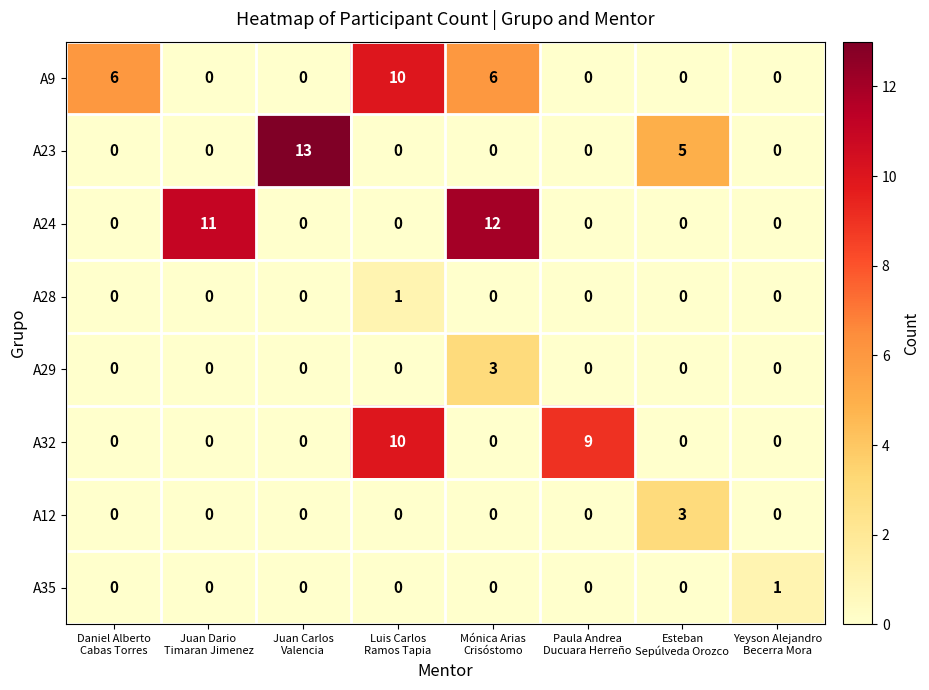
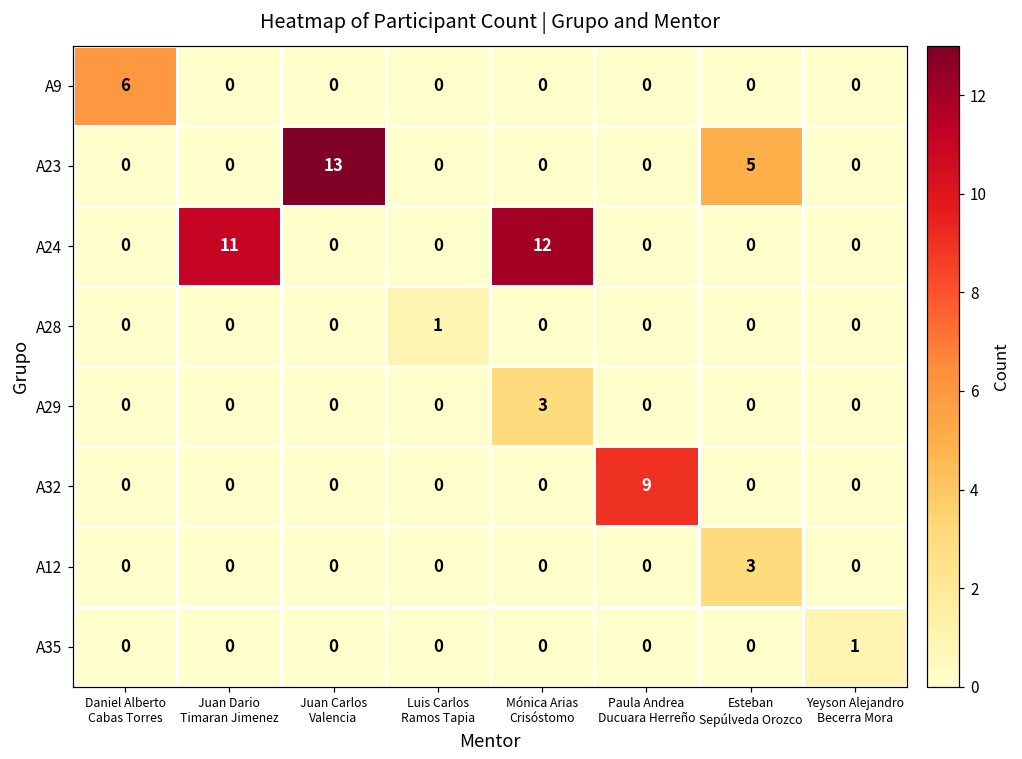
  {
    "A9": {
      "Daniel Alberto Cabas Torres": 6,
      "Juan Dario Timaran Jimenez": 0,
      "Juan Carlos Valencia": 0,
-     "Luis Carlos Ramos Tapia": 10,
-     "Mónica Arias Crisóstomo": 6,
+     "Luis Carlos Ramos Tapia": 0,
+     "Mónica Arias Crisóstomo": 0,
      "Paula Andrea Ducuara Herreño": 0,
      "Esteban Sepúlveda Orozco": 0,
      "Yeyson Alejandro Becerra Mora": 0
    },
    "A23": {
      "Daniel Alberto Cabas Torres": 0,
      "Juan Dario Timaran Jimenez": 0,
      "Juan Carlos Valencia": 13,
      "Luis Carlos Ramos Tapia": 0,
      "Mónica Arias Crisóstomo": 0,
      "Paula Andrea Ducuara Herreño": 0,
      "Esteban Sepúlveda Orozco": 5,
      "Yeyson Alejandro Becerra Mora": 0
    },
    "A24": {
      "Daniel Alberto Cabas Torres": 0,
      "Juan Dario Timaran Jimenez": 11,
      "Juan Carlos Valencia": 0,
      "Luis Carlos Ramos Tapia": 0,
      "Mónica Arias Crisóstomo": 12,
      "Paula Andrea Ducuara Herreño": 0,
      "Esteban Sepúlveda Orozco": 0,
      "Yeyson Alejandro Becerra Mora": 0
    },
    "A28": {
      "Daniel Alberto Cabas Torres": 0,
      "Juan Dario Timaran Jimenez": 0,
      "Juan Carlos Valencia": 0,
      "Luis Carlos Ramos Tapia": 1,
      "Mónica Arias Crisóstomo": 0,
      "Paula Andrea Ducuara Herreño": 0,
      "Esteban Sepúlveda Orozco": 0,
      "Yeyson Alejandro Becerra Mora": 0
    },
    "A29": {
      "Daniel Alberto Cabas Torres": 0,
      "Juan Dario Timaran Jimenez": 0,
      "Juan Carlos Valencia": 0,
      "Luis Carlos Ramos Tapia": 0,
      "Mónica Arias Crisóstomo": 3,
      "Paula Andrea Ducuara Herreño": 0,
      "Esteban Sepúlveda Orozco": 0,
      "Yeyson Alejandro Becerra Mora": 0
    },
    "A32": {
      "Daniel Alberto Cabas Torres": 0,
      "Juan Dario Timaran Jimenez": 0,
      "Juan Carlos Valencia": 0,
-     "Luis Carlos Ramos Tapia": 10,
+     "Luis Carlos Ramos Tapia": 0,
      "Mónica Arias Crisóstomo": 0,
      "Paula Andrea Ducuara Herreño": 9,
      "Esteban Sepúlveda Orozco": 0,
      "Yeyson Alejandro Becerra Mora": 0
    },
    "A12": {
      "Daniel Alberto Cabas Torres": 0,
      "Juan Dario Timaran Jimenez": 0,
      "Juan Carlos Valencia": 0,
      "Luis Carlos Ramos Tapia": 0,
      "Mónica Arias Crisóstomo": 0,
      "Paula Andrea Ducuara Herreño": 0,
      "Esteban Sepúlveda Orozco": 3,
      "Yeyson Alejandro Becerra Mora": 0
    },
    "A35": {
      "Daniel Alberto Cabas Torres": 0,
      "Juan Dario Timaran Jimenez": 0,
      "Juan Carlos Valencia": 0,
      "Luis Carlos Ramos Tapia": 0,
      "Mónica Arias Crisóstomo": 0,
      "Paula Andrea Ducuara Herreño": 0,
      "Esteban Sepúlveda Orozco": 0,
      "Yeyson Alejandro Becerra Mora": 1
    }
  }
